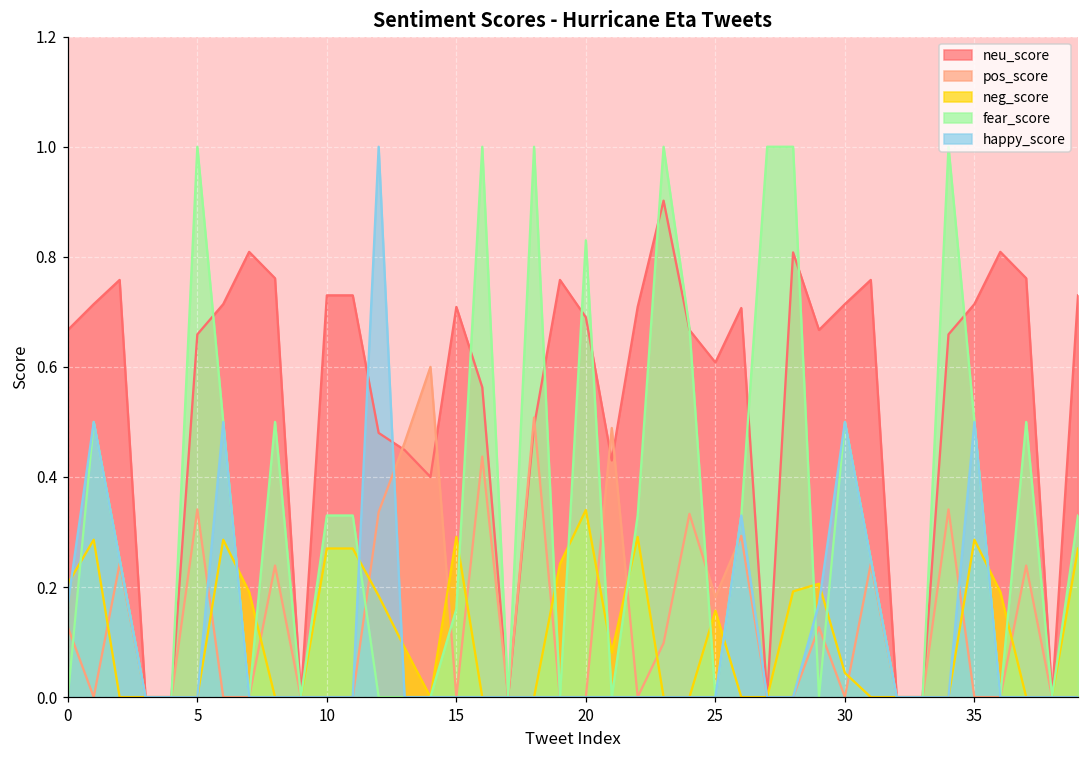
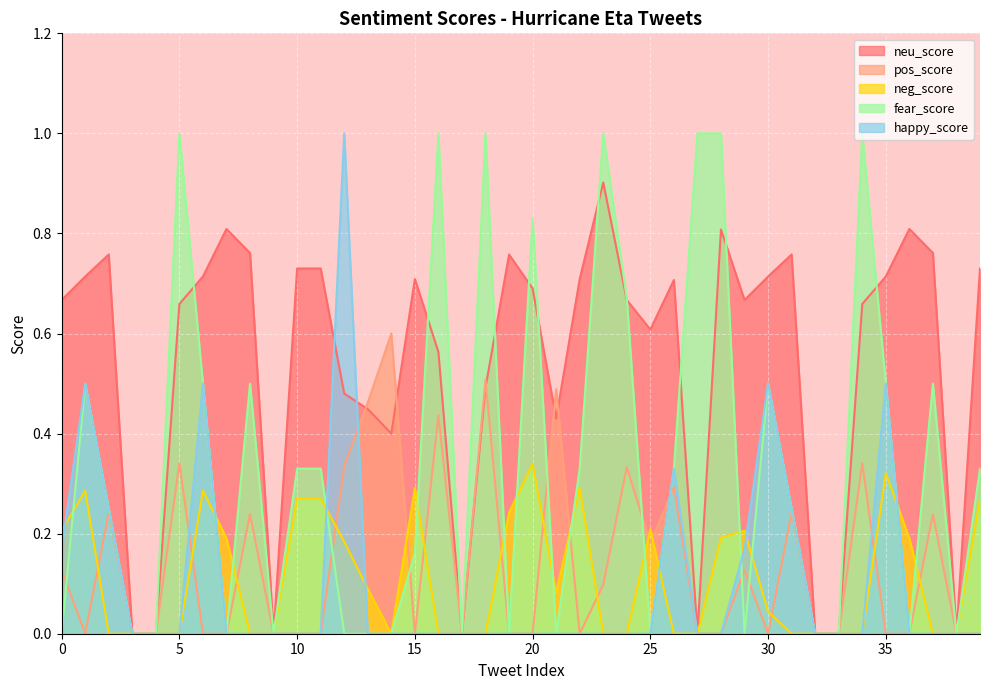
  {
    "neg_score": {
      "0": 0.21,
      "10": 0.27,
      "15": 0.29,
      "20": 0.34,
-     "25": 0.16,
+     "25": 0.21,
      "30": 0.04,
-     "35": 0.29
+     "35": 0.32
    },
    "fear_score": {
      "0": 0.00,
      "5": 1.00,
      "10": 0.33,
      "15": 0.16,
      "20": 0.83
    },
    "happy_score": {
      "0": 0.17
    }
  }
